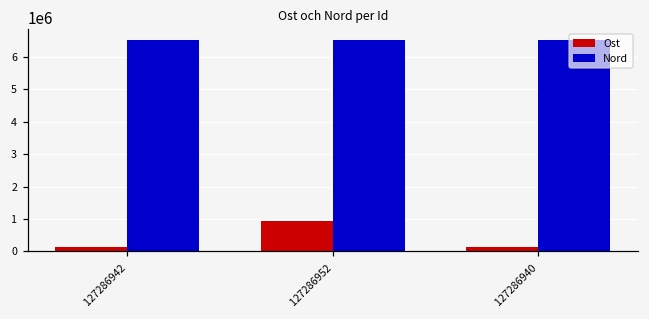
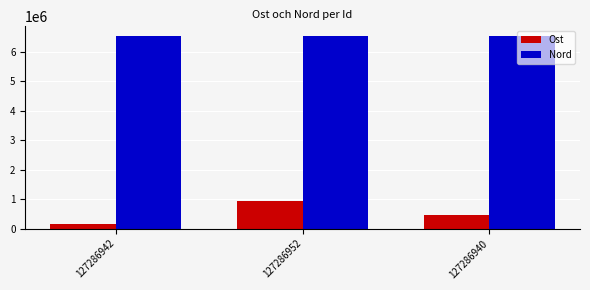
  {
    "Ost": {
      "127286942": 100000,
      "127286952": 1000000,
-     "127286940": 100000
+     "127286940": 500000
    },
    "Nord": {
      "127286942": 6500000,
      "127286952": 6500000
    }
  }
